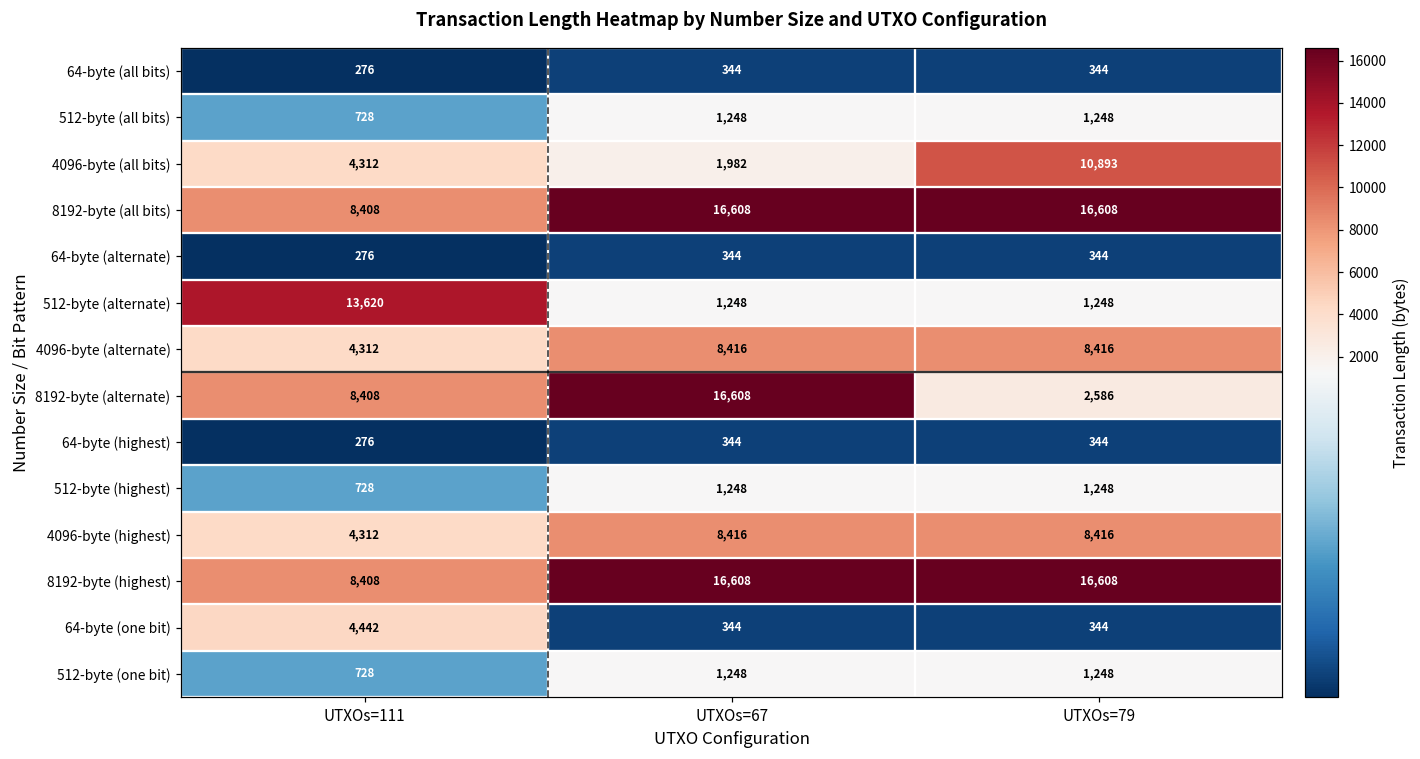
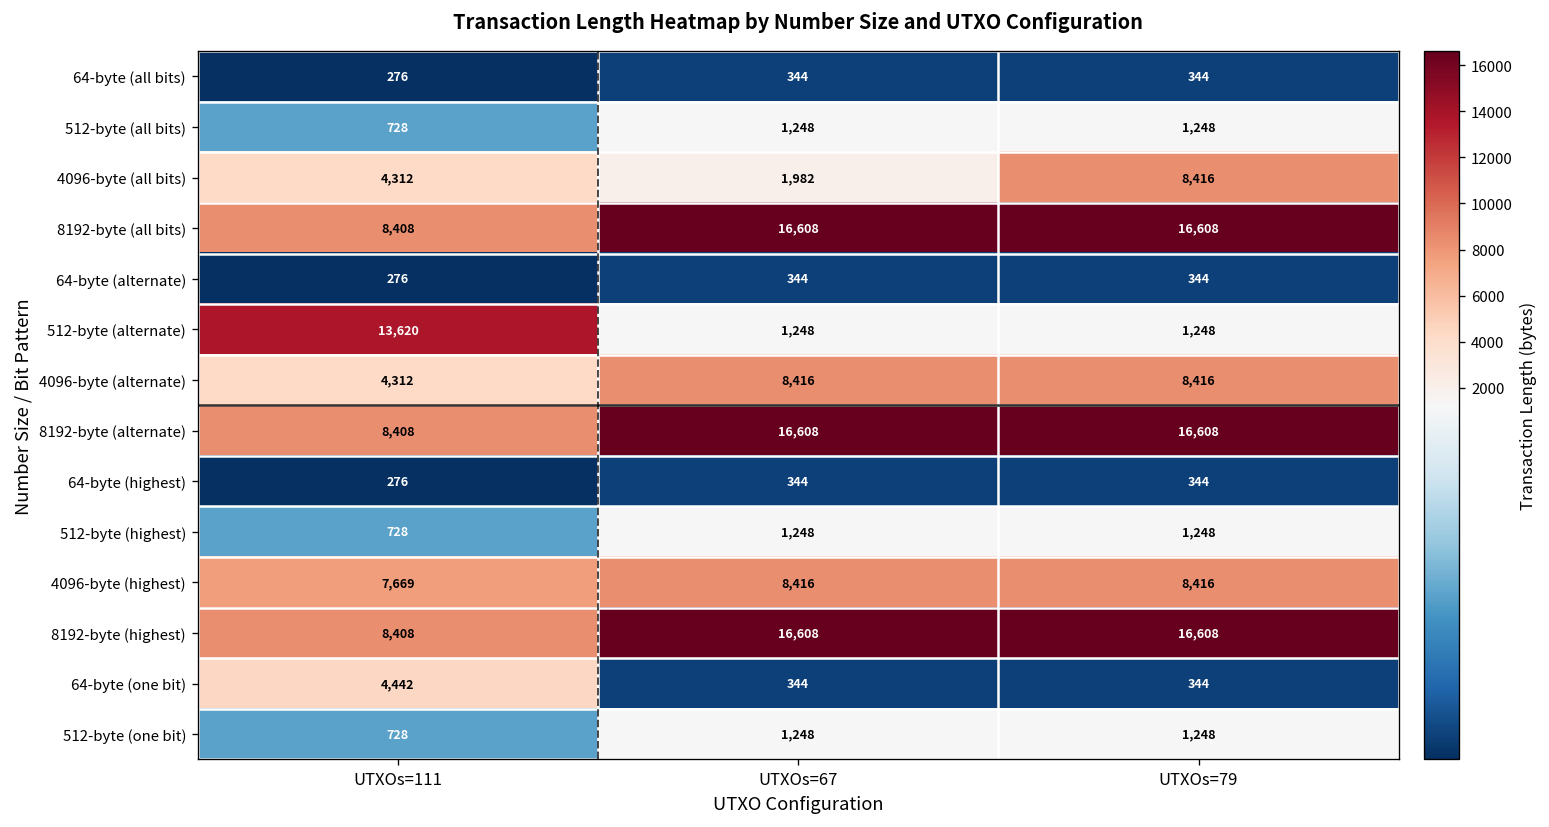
  {
    "64-byte (all bits)": {
      "UTXOs=111": "276",
      "UTXOs=67": "344",
      "UTXOs=79": "344"
    },
    "512-byte (all bits)": {
      "UTXOs=111": "728",
      "UTXOs=67": "1,248",
      "UTXOs=79": "1,248"
    },
    "4096-byte (all bits)": {
      "UTXOs=111": "4,312",
      "UTXOs=67": "1,982",
-     "UTXOs=79": "10,893"
+     "UTXOs=79": "8,416"
    },
    "8192-byte (all bits)": {
      "UTXOs=111": "8,408",
      "UTXOs=67": "16,608",
      "UTXOs=79": "16,608"
    },
    "64-byte (alternate)": {
      "UTXOs=111": "276",
      "UTXOs=67": "344",
      "UTXOs=79": "344"
    },
    "512-byte (alternate)": {
      "UTXOs=111": "13,620",
      "UTXOs=67": "1,248",
      "UTXOs=79": "1,248"
    },
    "4096-byte (alternate)": {
      "UTXOs=111": "4,312",
      "UTXOs=67": "8,416",
      "UTXOs=79": "8,416"
    },
    "8192-byte (alternate)": {
      "UTXOs=111": "8,408",
      "UTXOs=67": "16,608",
-     "UTXOs=79": "2,586"
+     "UTXOs=79": "16,608"
    },
    "64-byte (highest)": {
      "UTXOs=111": "276",
      "UTXOs=67": "344",
      "UTXOs=79": "344"
    },
    "512-byte (highest)": {
      "UTXOs=111": "728",
      "UTXOs=67": "1,248",
      "UTXOs=79": "1,248"
    },
    "4096-byte (highest)": {
-     "UTXOs=111": "4,312",
+     "UTXOs=111": "7,669",
      "UTXOs=67": "8,416",
      "UTXOs=79": "8,416"
    },
    "8192-byte (highest)": {
      "UTXOs=111": "8,408",
      "UTXOs=67": "16,608",
      "UTXOs=79": "16,608"
    },
    "64-byte (one bit)": {
      "UTXOs=111": "4,442",
      "UTXOs=67": "344",
      "UTXOs=79": "344"
    },
    "512-byte (one bit)": {
      "UTXOs=111": "728",
      "UTXOs=67": "1,248",
      "UTXOs=79": "1,248"
    }
  }
